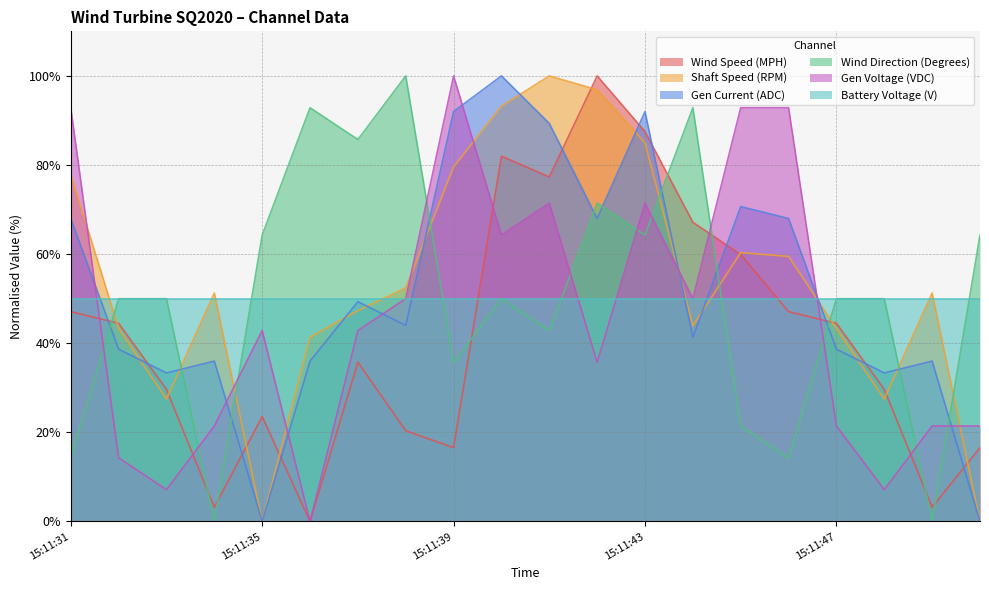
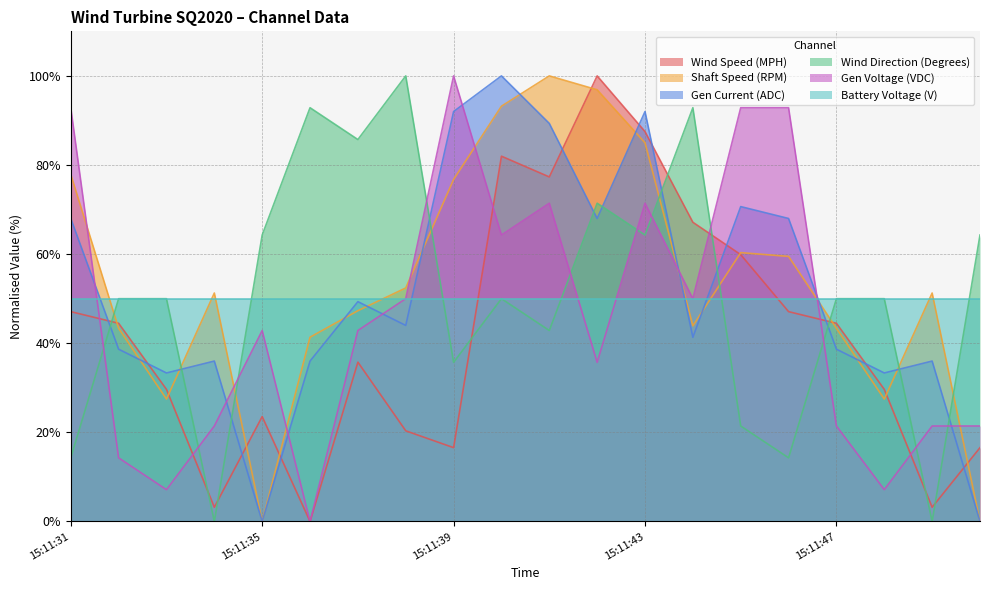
  {
    "Wind Speed (MPH)": {
      "15:11:31": "47%",
      "15:11:35": "24%",
      "15:11:39": "17%",
      "15:11:43": "88%",
      "15:11:47": "44%"
    },
    "Shaft Speed (RPM)": {
      "15:11:31": "78%",
-     "15:11:39": "80%",
+     "15:11:39": "77%",
      "15:11:43": "85%",
      "15:11:47": "43%"
    },
    "Gen Voltage (VDC)": {
      "15:11:31": "93%",
      "15:11:35": "43%",
      "15:11:39": "100%",
      "15:11:43": "71%",
      "15:11:47": "21%"
    }
  }
